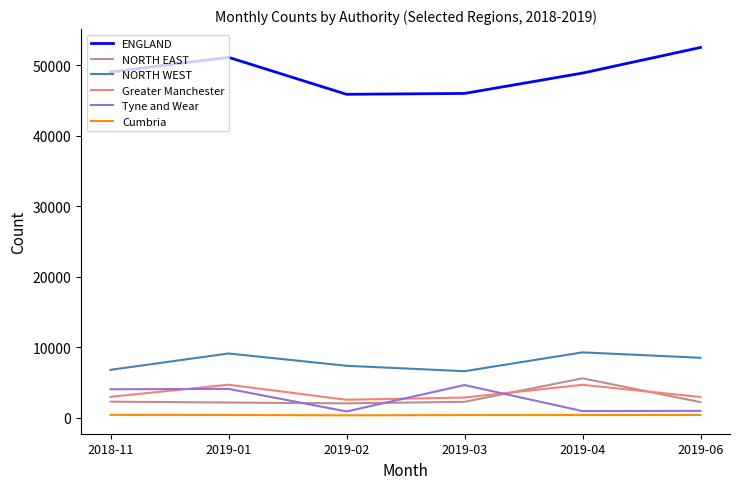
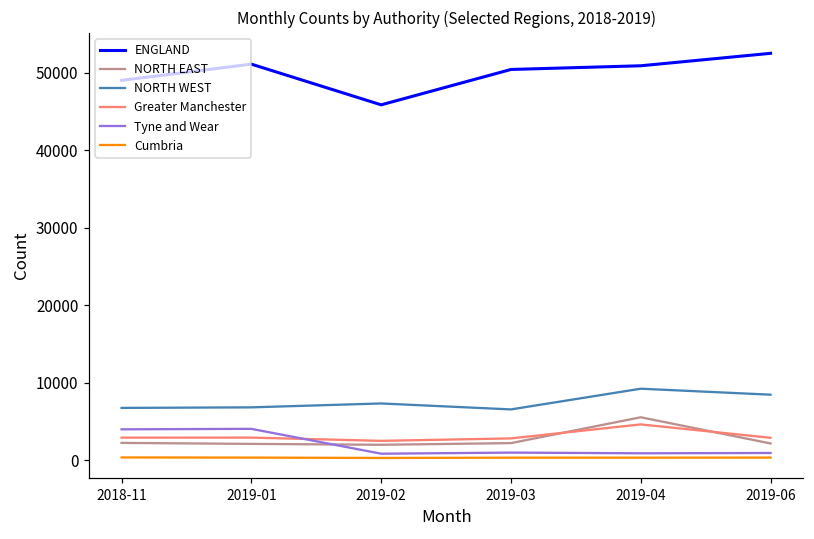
  {
    "ENGLAND": {
      "2019-02": 46000,
-     "2019-03": 46000,
-     "2019-04": 49000,
+     "2019-03": 50000,
+     "2019-04": 51000,
      "2019-06": 52000
    },
    "NORTH EAST": {
      "2018-11": 2000,
      "2019-01": 2000,
      "2019-02": 2000,
      "2019-03": 2000,
      "2019-04": 6000,
      "2019-06": 2000
    },
    "NORTH WEST": {
      "2018-11": 7000,
-     "2019-01": 9000,
+     "2019-01": 7000,
      "2019-02": 7000,
      "2019-03": 7000,
      "2019-04": 9000,
      "2019-06": 8000
    },
    "Greater Manchester": {
      "2018-11": 3000,
-     "2019-01": 5000,
+     "2019-01": 3000,
      "2019-02": 3000,
      "2019-03": 3000,
      "2019-04": 5000,
      "2019-06": 3000
    },
    "Tyne and Wear": {
      "2018-11": 4000,
      "2019-01": 4000,
      "2019-02": 1000,
-     "2019-03": 5000,
+     "2019-03": 1000,
      "2019-04": 1000,
      "2019-06": 1000
    },
    "Cumbria": {
      "2018-11": 0,
      "2019-01": 0,
      "2019-02": 0,
      "2019-03": 0,
      "2019-04": 0,
      "2019-06": 0
    }
  }
